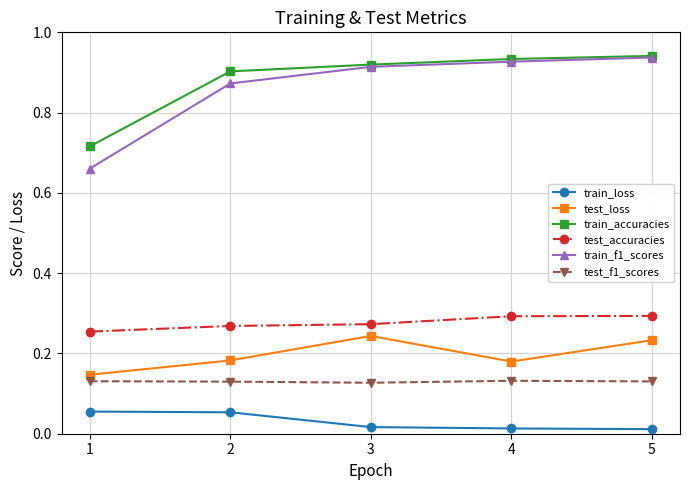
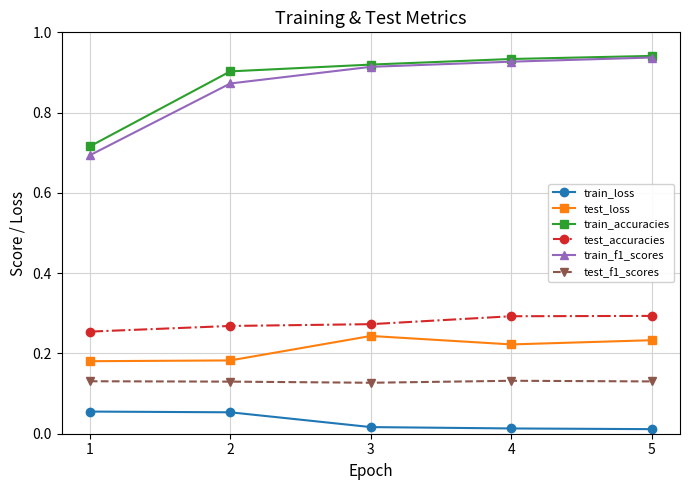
  {
    "train_loss": {
      "1": 0.06,
      "2": 0.05,
      "3": 0.02,
      "4": 0.01,
      "5": 0.01
    },
    "test_loss": {
-     "1": 0.15,
+     "1": 0.18,
      "2": 0.18,
      "3": 0.24,
-     "4": 0.18,
+     "4": 0.22,
      "5": 0.23
    },
    "train_accuracies": {
      "1": 0.72,
      "2": 0.90,
      "4": 0.93
    },
    "test_accuracies": {
      "1": 0.25,
      "2": 0.27,
      "3": 0.27,
      "4": 0.29,
      "5": 0.29
    },
    "train_f1_scores": {
-     "1": 0.66,
+     "1": 0.69,
      "2": 0.87,
      "4": 0.93
    },
    "test_f1_scores": {
      "1": 0.13,
      "2": 0.13,
      "3": 0.13,
      "4": 0.13,
      "5": 0.13
    }
  }
